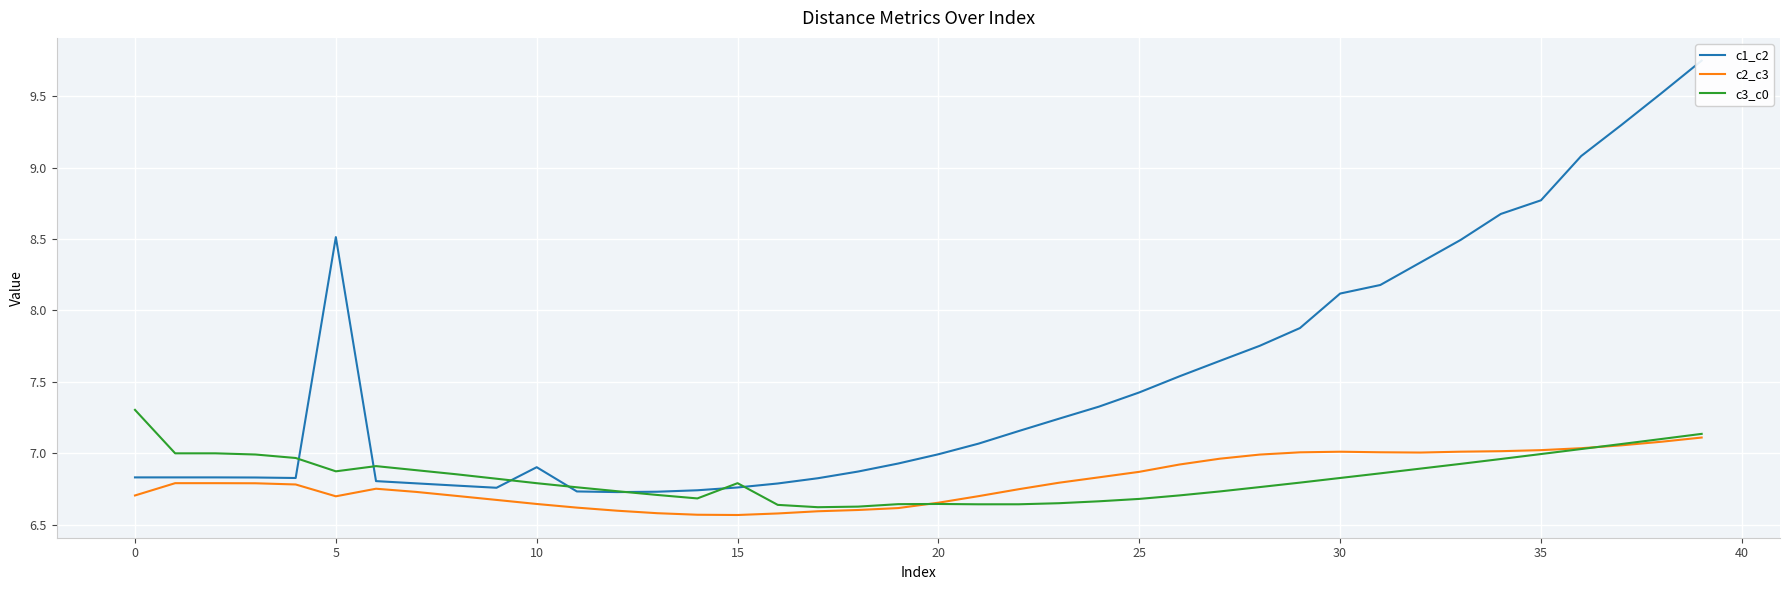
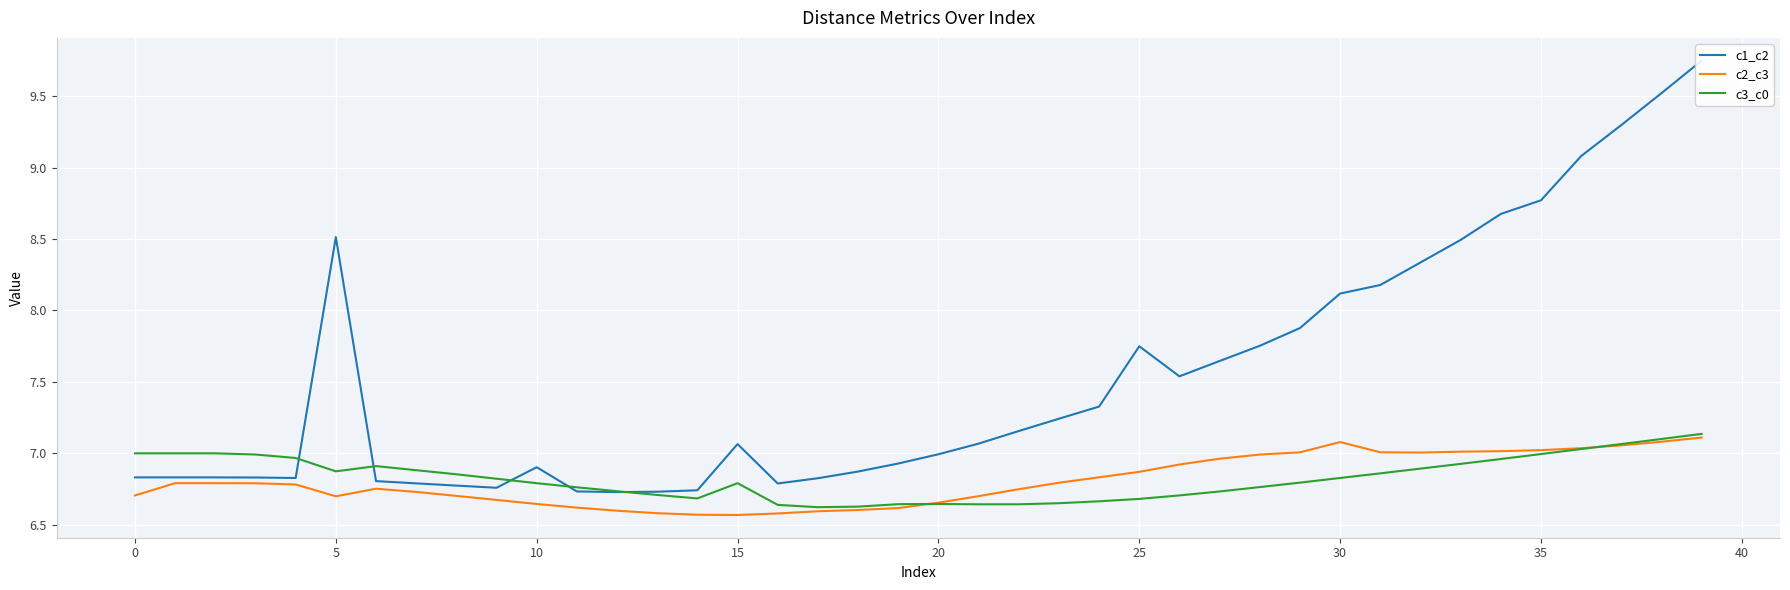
  {
    "c1_c2": {
      "0": 6.83,
      "5": 8.51,
      "10": 6.90,
-     "15": 6.76,
+     "15": 7.06,
      "20": 6.99,
-     "25": 7.43,
+     "25": 7.75,
      "30": 8.12,
      "35": 8.77
    },
    "c2_c3": {
      "0": 6.70,
      "5": 6.70,
      "10": 6.65,
      "15": 6.57,
      "25": 6.87,
-     "30": 7.01,
+     "30": 7.08,
      "35": 7.02
    },
    "c3_c0": {
-     "0": 7.30,
+     "0": 7.00,
      "5": 6.87,
      "10": 6.79,
      "15": 6.79,
      "25": 6.68,
      "30": 6.83,
      "35": 6.99
    }
  }
